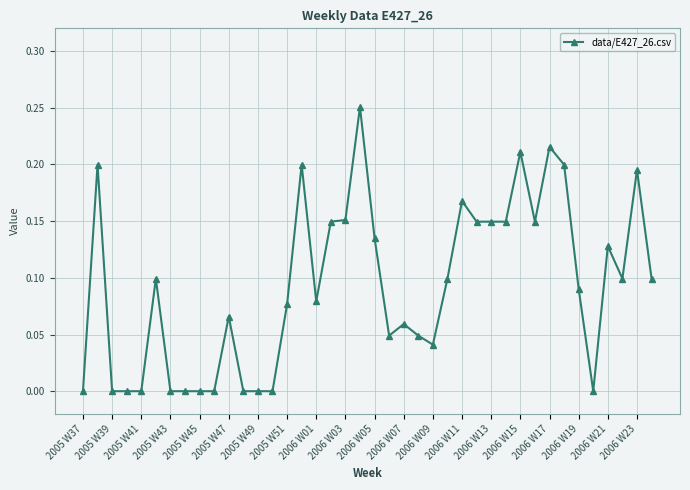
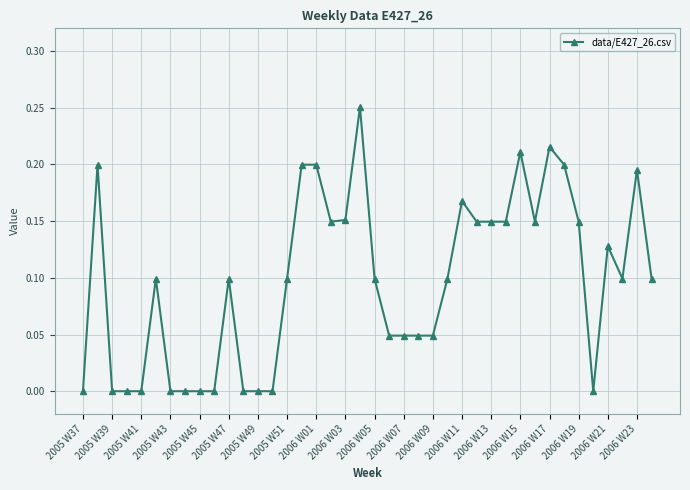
  {
    "2005 W37": 0.000,
    "2005 W39": 0.000,
    "2005 W41": 0.000,
    "2005 W43": 0.000,
    "2005 W45": 0.000,
-   "2005 W47": 0.066,
+   "2005 W47": 0.099,
    "2005 W49": 0.000,
-   "2005 W51": 0.077,
-   "2006 W01": 0.079,
+   "2005 W51": 0.099,
+   "2006 W01": 0.200,
    "2006 W03": 0.151,
-   "2006 W05": 0.135,
-   "2006 W07": 0.059,
-   "2006 W09": 0.041,
+   "2006 W05": 0.099,
+   "2006 W07": 0.049,
+   "2006 W09": 0.049,
    "2006 W11": 0.168,
    "2006 W13": 0.150,
    "2006 W15": 0.211,
    "2006 W17": 0.215,
-   "2006 W19": 0.090,
+   "2006 W19": 0.150,
    "2006 W21": 0.128,
    "2006 W23": 0.195
  }
